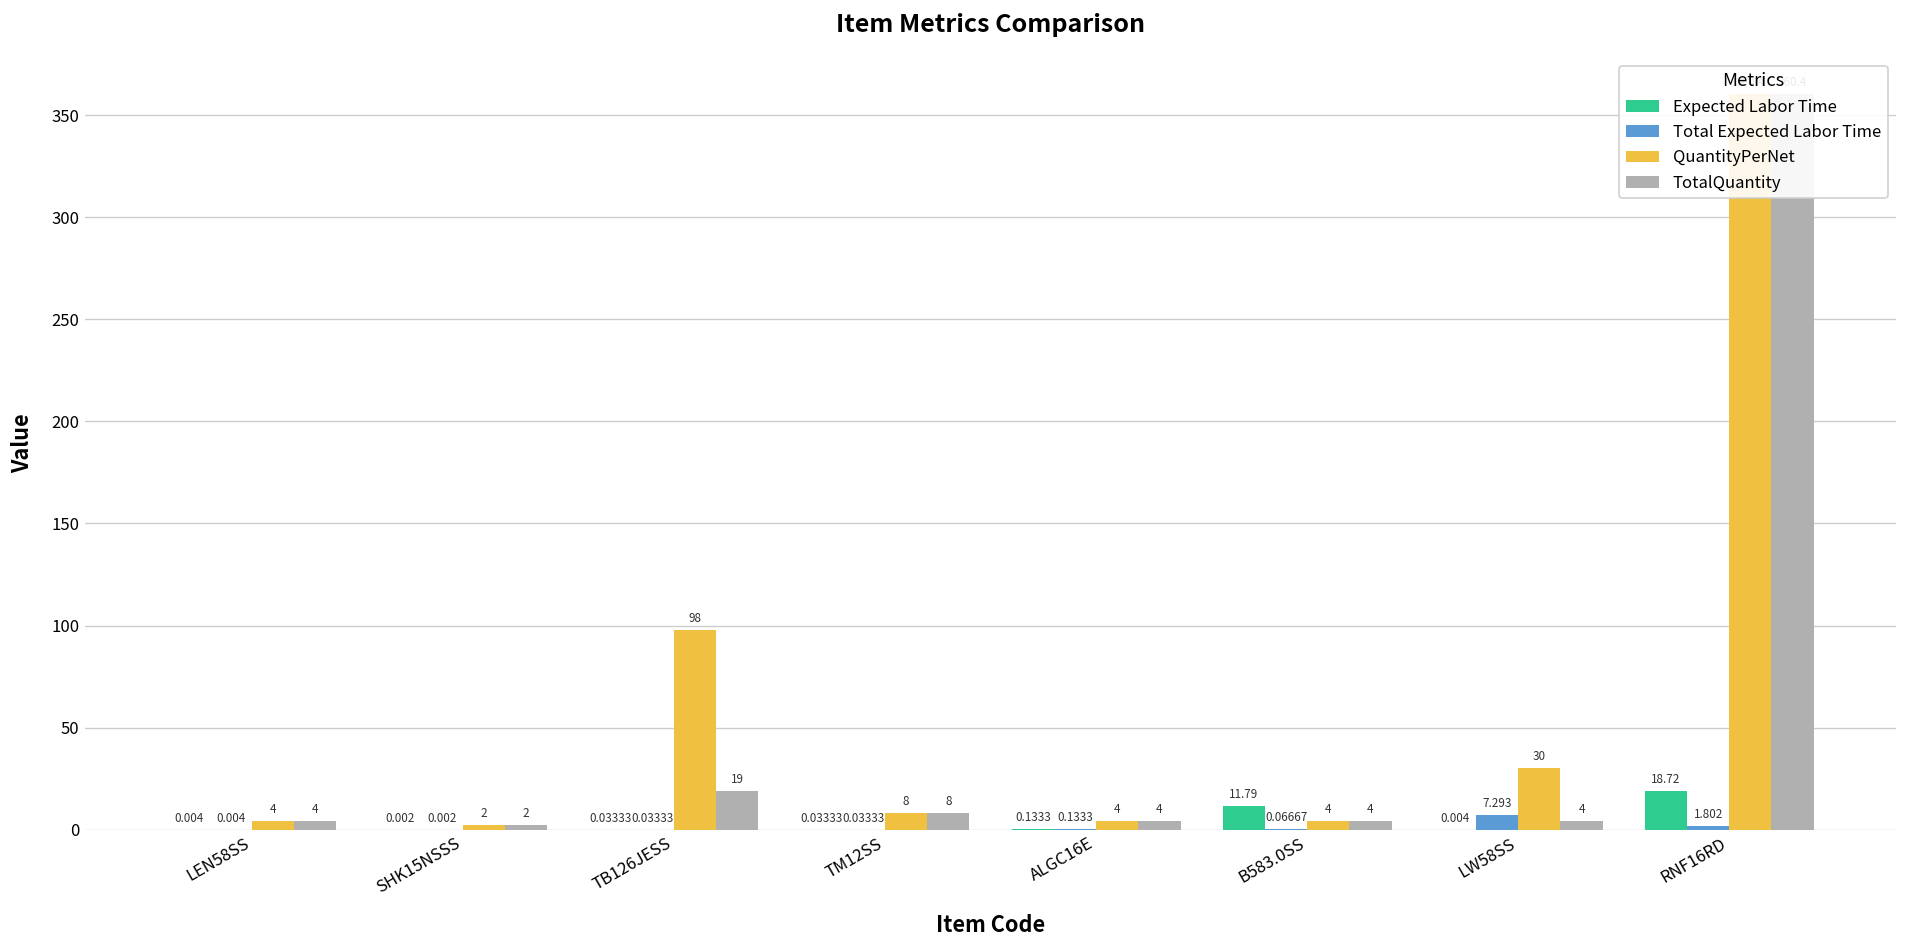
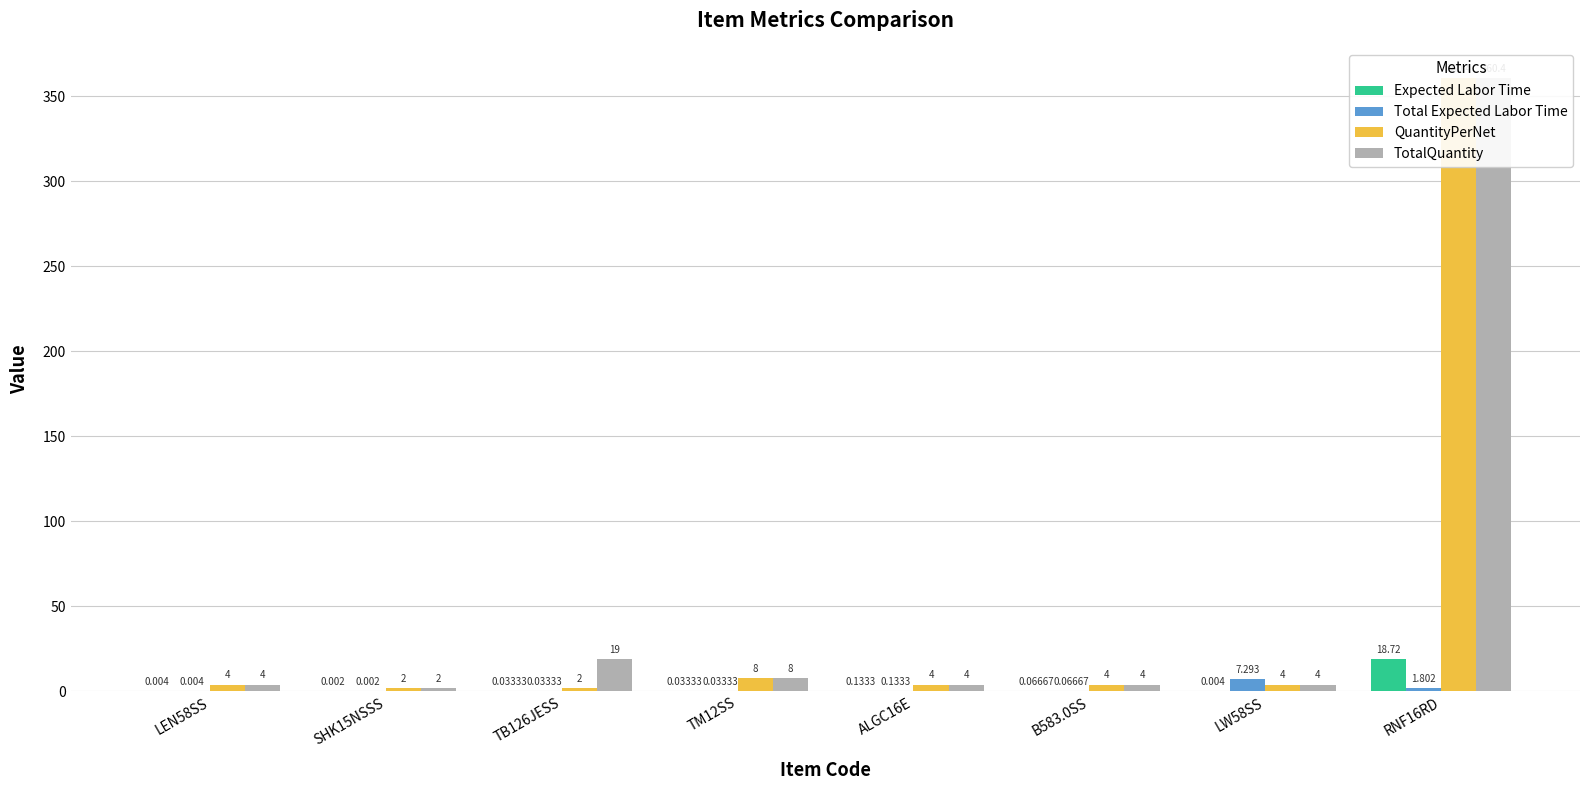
  {
    "Expected Labor Time": {
      "LEN58SS": 0.004,
      "SHK15NSSS": 0.002,
      "TB126JESS": 0.03333,
      "TM12SS": 0.03333,
      "ALGC16E": 0.1333,
-     "B583.0SS": 11.79,
+     "B583.0SS": 0.06667,
      "LW58SS": 0.004,
      "RNF16RD": 18.72
    },
    "Total Expected Labor Time": {
      "LEN58SS": 0.004,
      "SHK15NSSS": 0.002,
      "TB126JESS": 0.03333,
      "TM12SS": 0.03333,
      "ALGC16E": 0.1333,
      "B583.0SS": 0.06667,
      "LW58SS": 7.293,
      "RNF16RD": 1.802
    },
    "QuantityPerNet": {
      "LEN58SS": 4,
      "SHK15NSSS": 2,
-     "TB126JESS": 98,
+     "TB126JESS": 2,
      "TM12SS": 8,
      "ALGC16E": 4,
      "B583.0SS": 4,
-     "LW58SS": 30
+     "LW58SS": 4
    },
    "TotalQuantity": {
      "LEN58SS": 4,
      "SHK15NSSS": 2,
      "TB126JESS": 19,
      "TM12SS": 8,
      "ALGC16E": 4,
      "B583.0SS": 4,
      "LW58SS": 4
    }
  }
